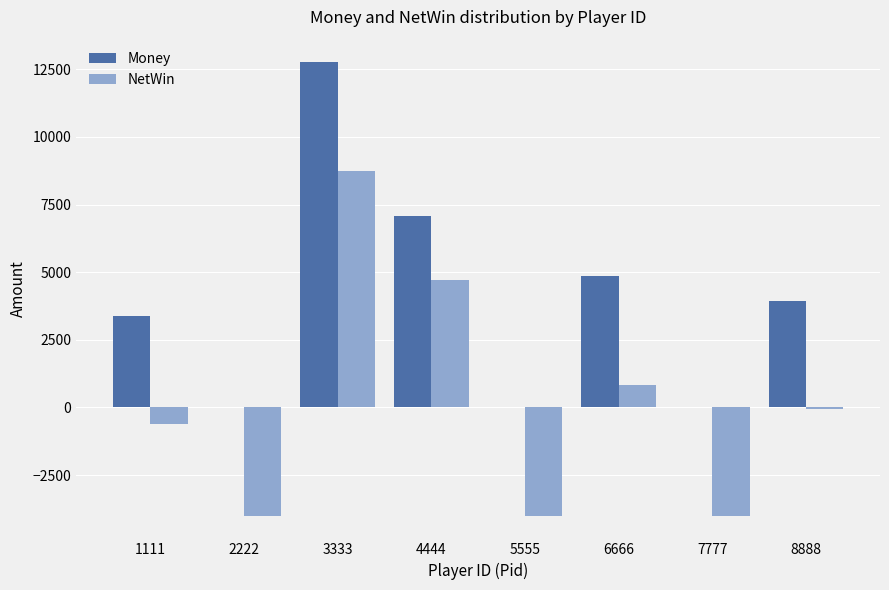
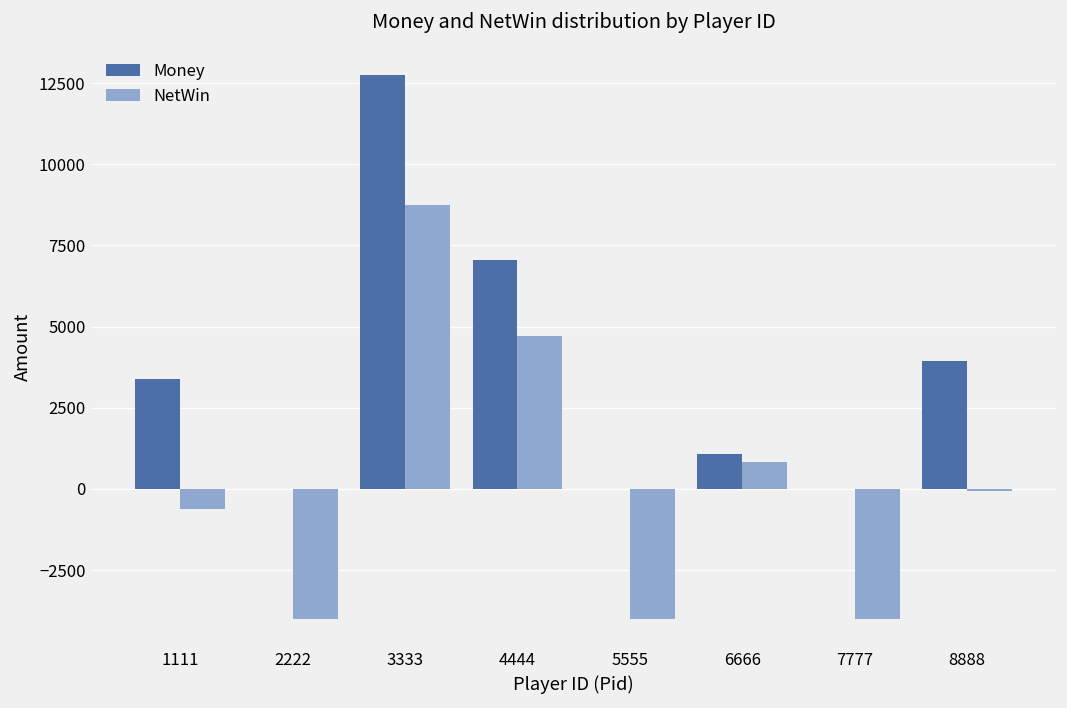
  {
    "Money": {
      "1111": 3400,
      "2222": 0,
      "3333": 12800,
      "4444": 7100,
      "5555": 0,
-     "6666": 4800,
+     "6666": 1100,
      "7777": 0,
      "8888": 3900
    },
    "NetWin": {
      "1111": -600,
      "2222": -4000,
      "3333": 8800,
      "4444": 4700,
      "5555": -4000,
      "6666": 800,
      "7777": -4000
    }
  }
